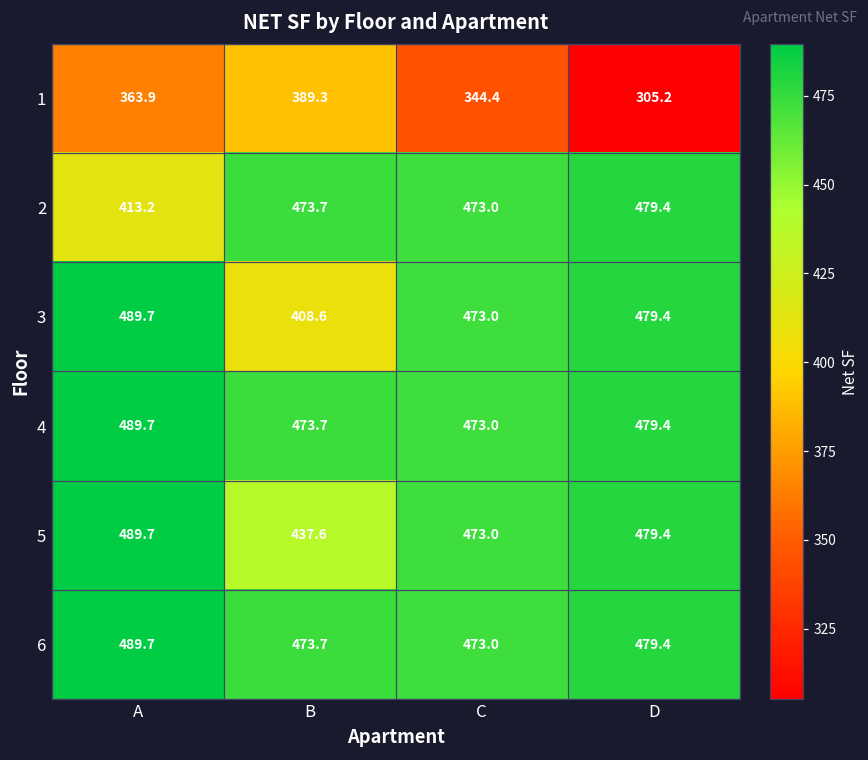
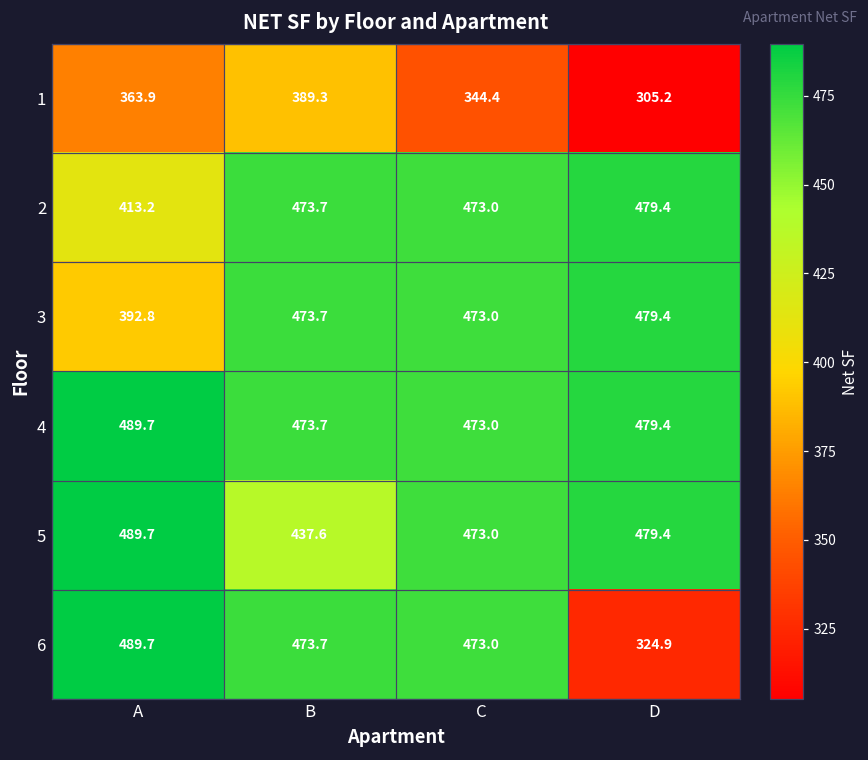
  {
    "1": {
      "A": 363.9,
      "B": 389.3,
      "C": 344.4,
      "D": 305.2
    },
    "2": {
      "A": 413.2,
      "B": 473.7,
      "C": 473.0,
      "D": 479.4
    },
    "3": {
-     "A": 489.7,
-     "B": 408.6,
+     "A": 392.8,
+     "B": 473.7,
      "C": 473.0,
      "D": 479.4
    },
    "4": {
      "A": 489.7,
      "B": 473.7,
      "C": 473.0,
      "D": 479.4
    },
    "5": {
      "A": 489.7,
      "B": 437.6,
      "C": 473.0,
      "D": 479.4
    },
    "6": {
      "A": 489.7,
      "B": 473.7,
      "C": 473.0,
-     "D": 479.4
+     "D": 324.9
    }
  }
